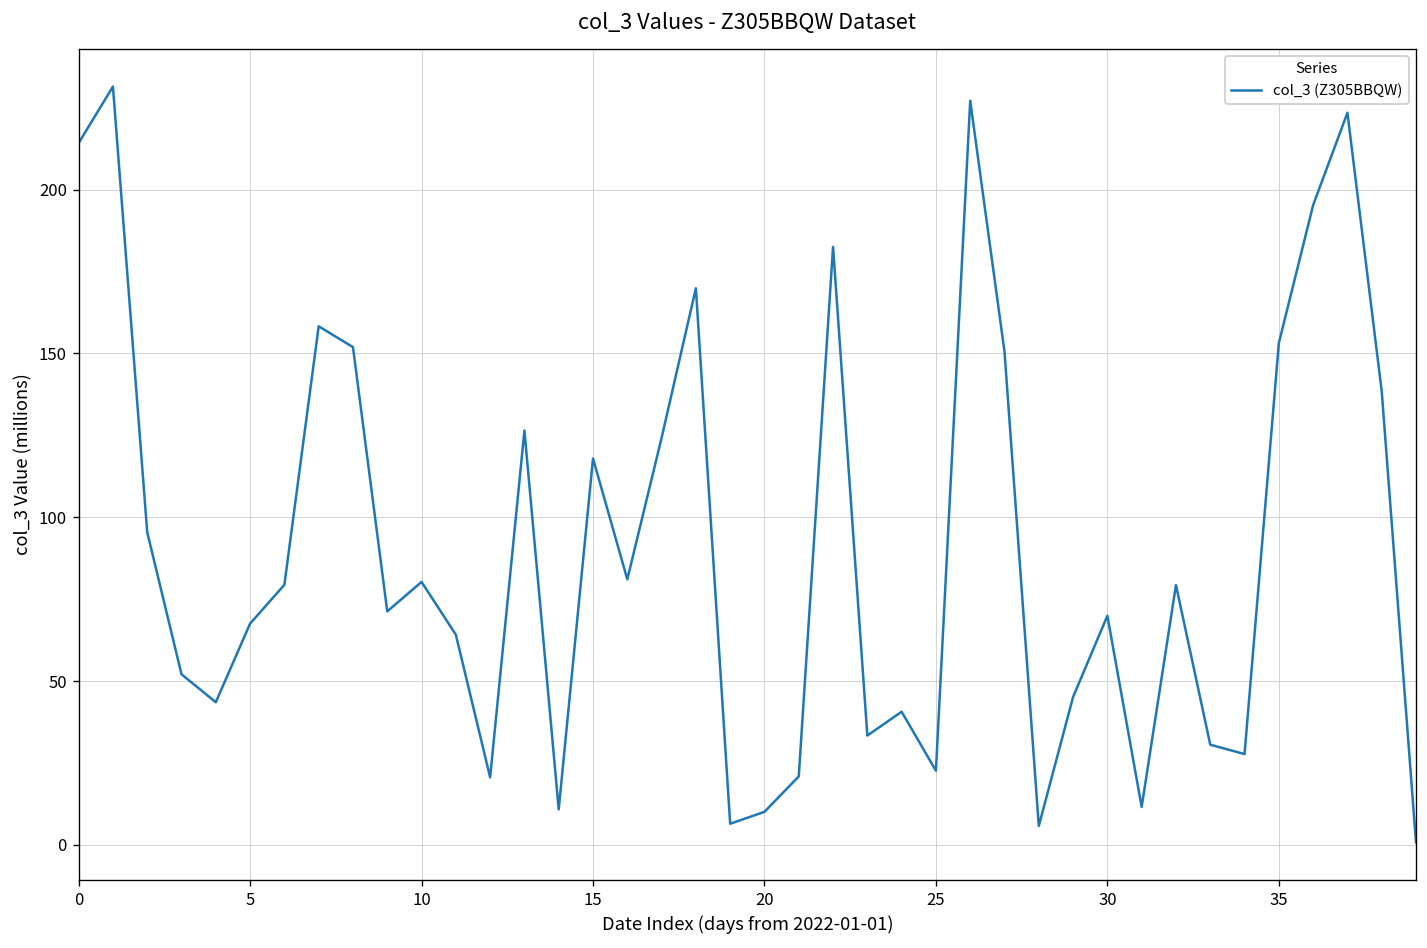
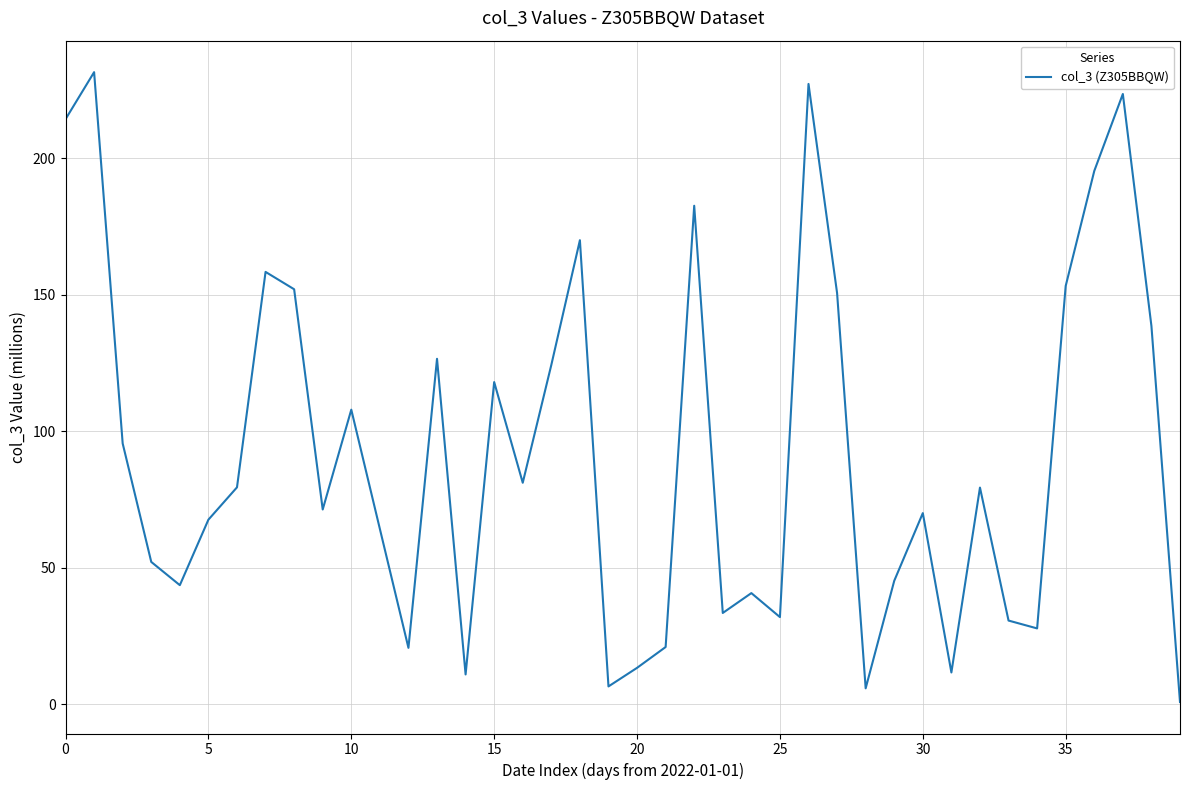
  {
    "0": 214,
    "5": 68,
-   "10": 80,
+   "10": 108,
    "15": 118,
-   "20": 10,
-   "25": 23,
+   "20": 13,
+   "25": 32,
    "30": 70,
    "35": 153
  }
